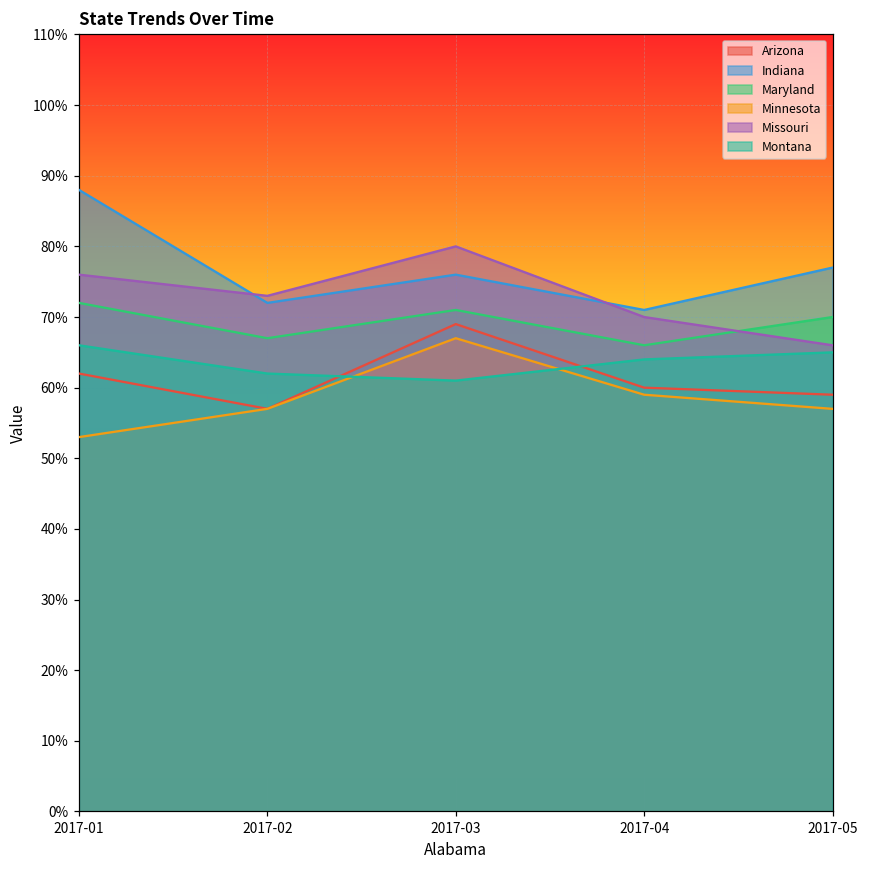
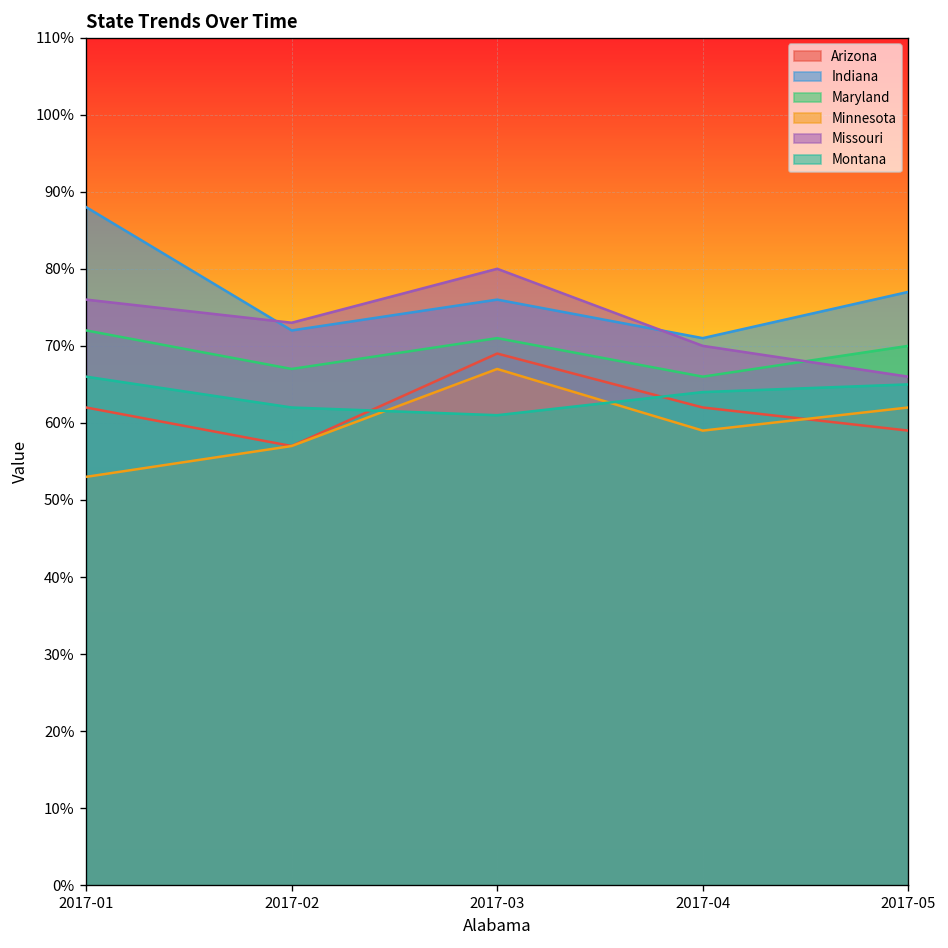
  {
    "Arizona": {
      "2017-01": "62%",
      "2017-03": "69%",
-     "2017-04": "60%",
+     "2017-04": "62%",
      "2017-05": "59%"
    },
    "Indiana": {
      "2017-01": "88%",
      "2017-02": "72%",
      "2017-03": "76%",
      "2017-04": "71%",
      "2017-05": "77%"
    },
    "Minnesota": {
      "2017-01": "53%",
      "2017-03": "67%",
      "2017-04": "59%",
-     "2017-05": "57%"
+     "2017-05": "62%"
    },
    "Missouri": {
      "2017-01": "76%",
      "2017-02": "73%",
      "2017-03": "80%",
      "2017-04": "70%",
      "2017-05": "66%"
    }
  }
